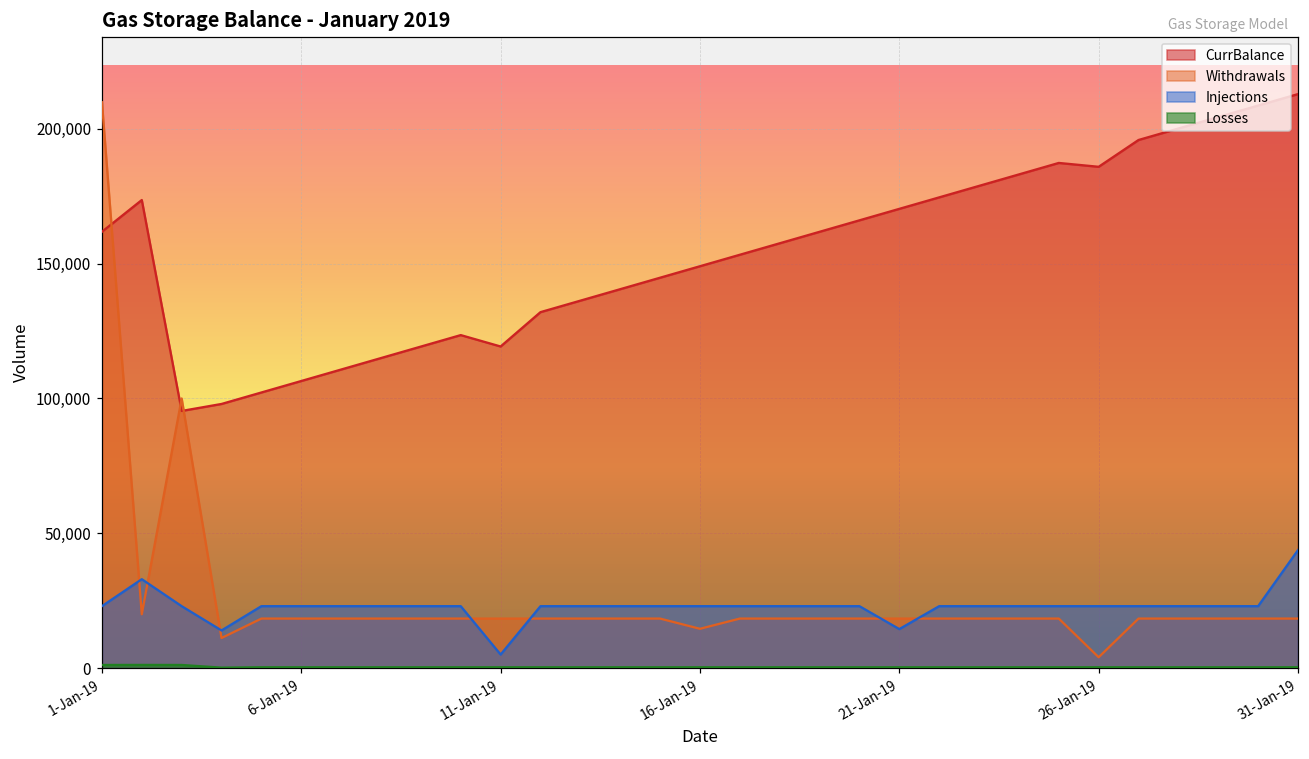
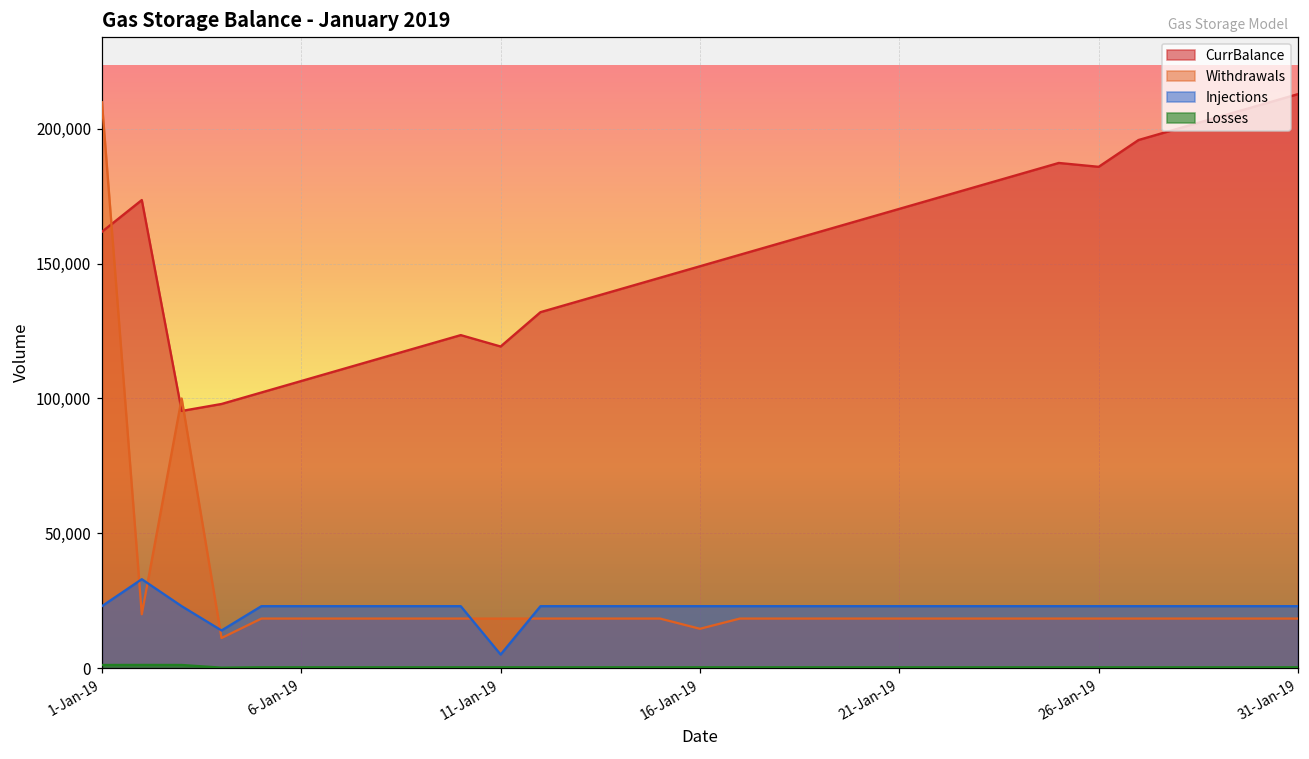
  {
    "CurrBalance": {
      "1-Jan-19": "162,000",
      "6-Jan-19": "106,000",
      "11-Jan-19": "119,000",
      "16-Jan-19": "149,000",
      "21-Jan-19": "170,000",
      "26-Jan-19": "186,000",
      "31-Jan-19": "213,000"
    },
    "Withdrawals": {
      "1-Jan-19": "210,000",
      "6-Jan-19": "18,000",
      "11-Jan-19": "18,000",
      "16-Jan-19": "15,000",
      "21-Jan-19": "18,000",
-     "26-Jan-19": "4,000",
+     "26-Jan-19": "18,000",
      "31-Jan-19": "18,000"
    },
    "Injections": {
      "1-Jan-19": "23,000",
      "6-Jan-19": "23,000",
      "11-Jan-19": "5,000",
      "16-Jan-19": "23,000",
-     "21-Jan-19": "15,000",
+     "21-Jan-19": "23,000",
      "26-Jan-19": "23,000",
-     "31-Jan-19": "44,000"
+     "31-Jan-19": "23,000"
    },
    "Losses": {
      "1-Jan-19": "1,000",
      "6-Jan-19": "0",
      "11-Jan-19": "0",
      "16-Jan-19": "0",
      "21-Jan-19": "0",
      "26-Jan-19": "0",
      "31-Jan-19": "0"
    }
  }
